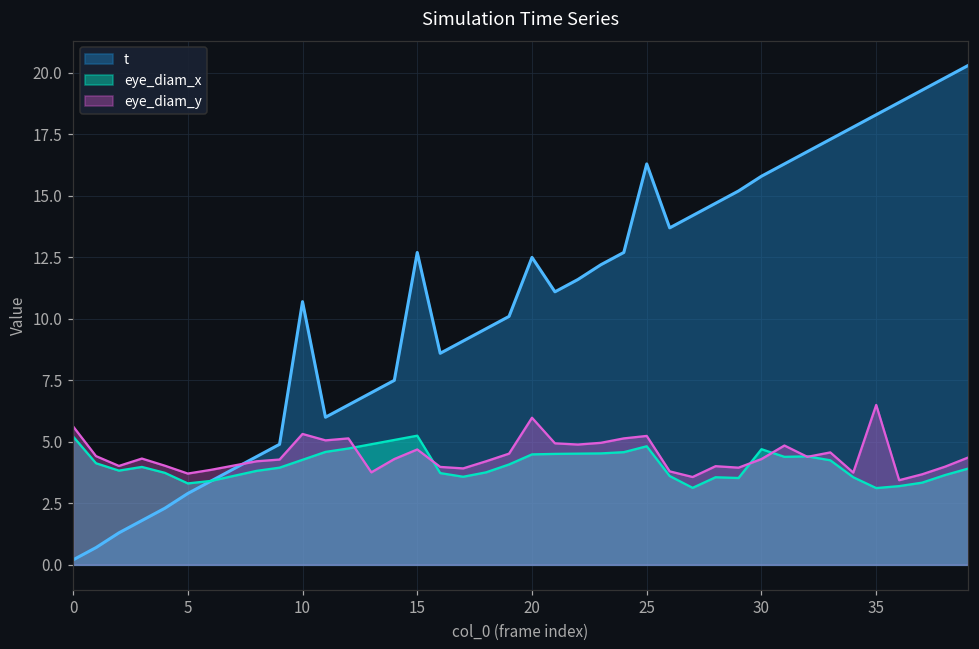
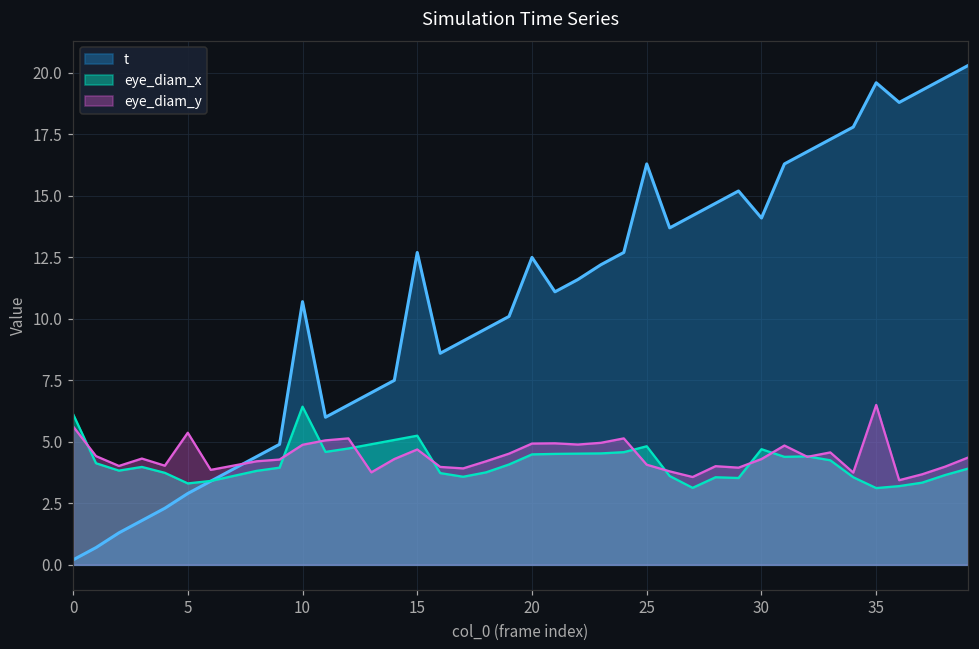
  {
    "t": {
      "0": 0.2,
      "5": 2.9,
      "10": 10.7,
      "15": 12.7,
      "20": 12.5,
      "25": 16.3,
-     "30": 15.8,
-     "35": 18.3
+     "30": 14.1,
+     "35": 19.6
    },
    "eye_diam_x": {
-     "0": 5.2,
+     "0": 6.1,
      "5": 3.3,
-     "10": 4.3,
+     "10": 6.4,
      "15": 5.3,
      "20": 4.5,
      "25": 4.8,
      "30": 4.7,
      "35": 3.1
    },
    "eye_diam_y": {
      "0": 5.6,
-     "5": 3.7,
-     "10": 5.3,
+     "5": 5.4,
+     "10": 4.9,
      "15": 4.7,
-     "20": 6.0,
-     "25": 5.2,
+     "20": 4.9,
+     "25": 4.1,
      "30": 4.3,
      "35": 6.5
    }
  }
